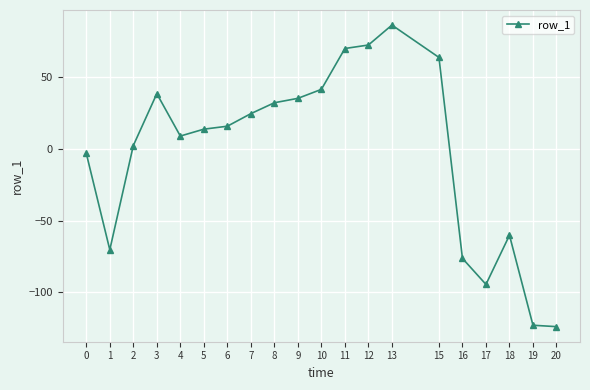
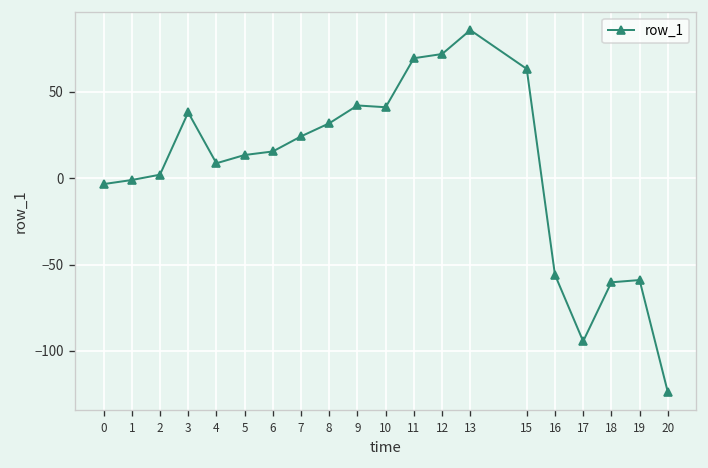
  {
    "0": -3,
-   "1": -70,
+   "1": -1,
    "2": 2,
    "3": 38,
    "4": 9,
    "5": 14,
    "6": 16,
    "7": 24,
    "8": 32,
-   "9": 35,
+   "9": 42,
    "10": 41,
    "11": 70,
    "12": 72,
    "13": 86,
    "15": 63,
-   "16": -76,
+   "16": -56,
    "17": -94,
    "18": -60,
-   "19": -123,
+   "19": -59,
    "20": -124
  }
